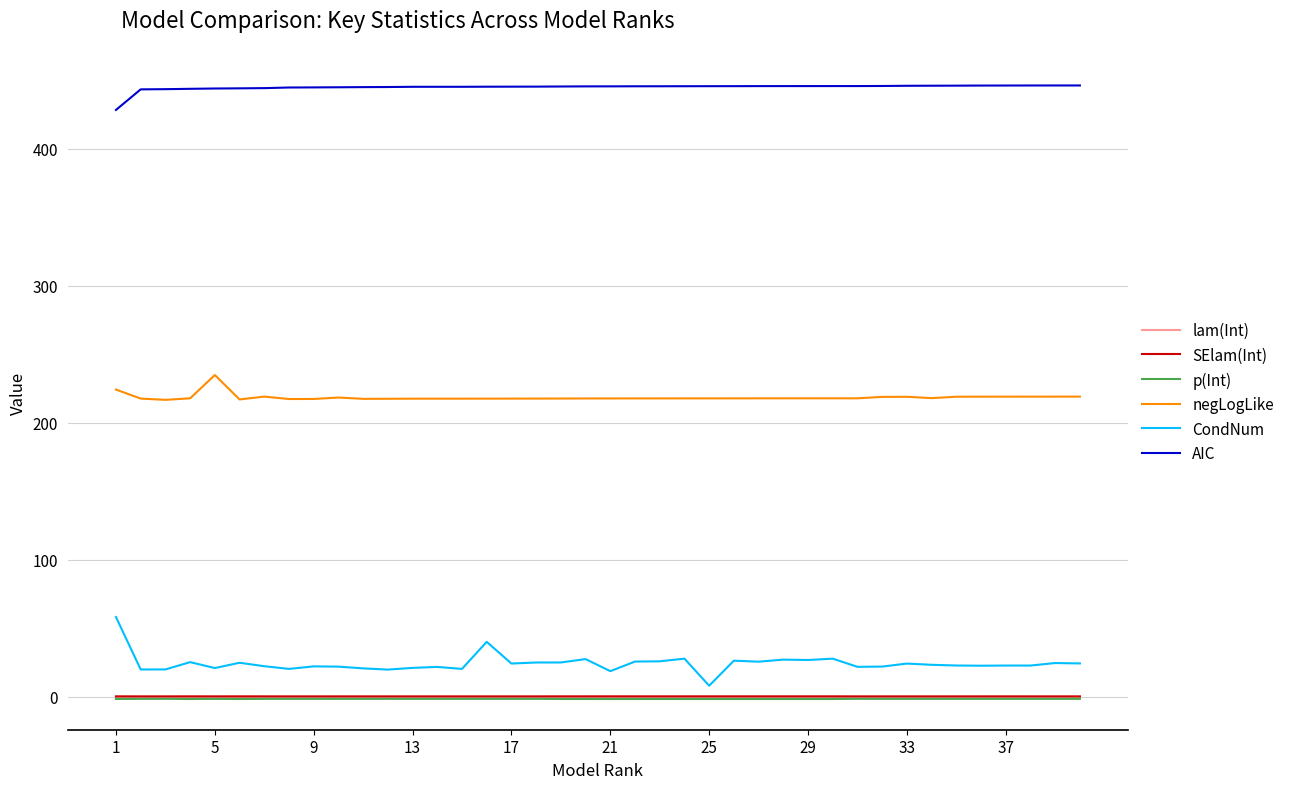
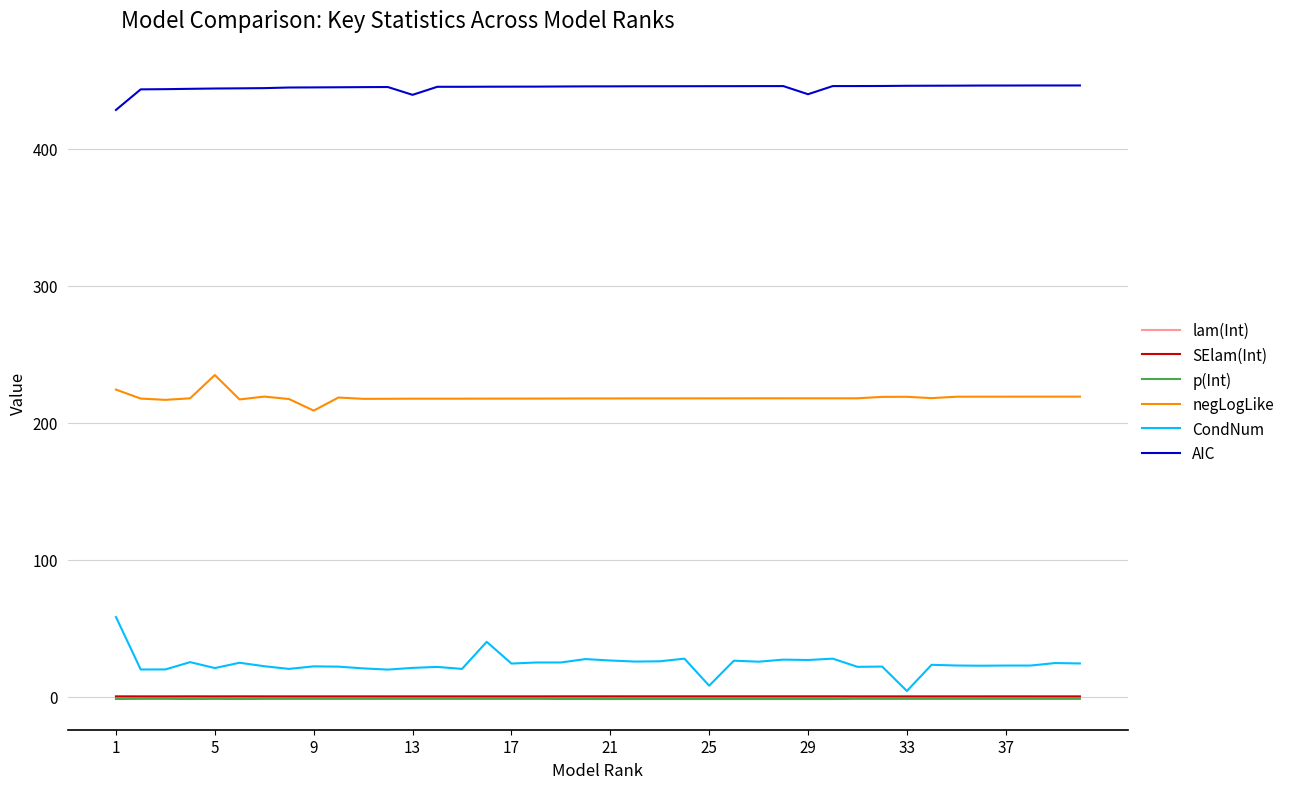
  {
    "negLogLike": {
      "1": 224,
      "5": 235,
-     "9": 217,
+     "9": 209,
      "13": 218,
      "17": 218,
      "21": 218,
      "25": 218,
      "29": 218,
      "33": 219,
      "37": 219
    },
    "CondNum": {
      "1": 58,
      "5": 21,
      "9": 22,
      "13": 21,
      "17": 24,
-     "21": 19,
+     "21": 27,
      "25": 8,
      "29": 27,
-     "33": 24,
+     "33": 4,
      "37": 23
    },
    "AIC": {
      "1": 428,
      "5": 444,
      "9": 445,
-     "13": 445,
+     "13": 439,
      "17": 445,
      "21": 445,
      "25": 446,
-     "29": 446,
+     "29": 440,
      "33": 446,
      "37": 446
    }
  }
